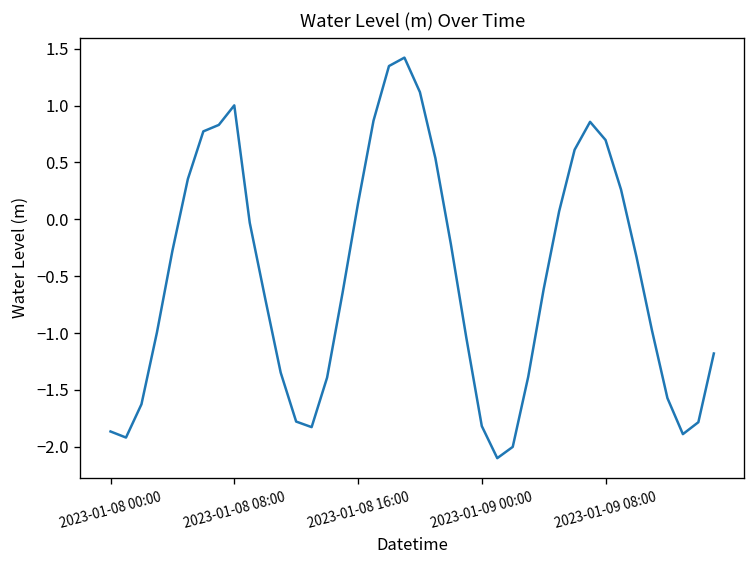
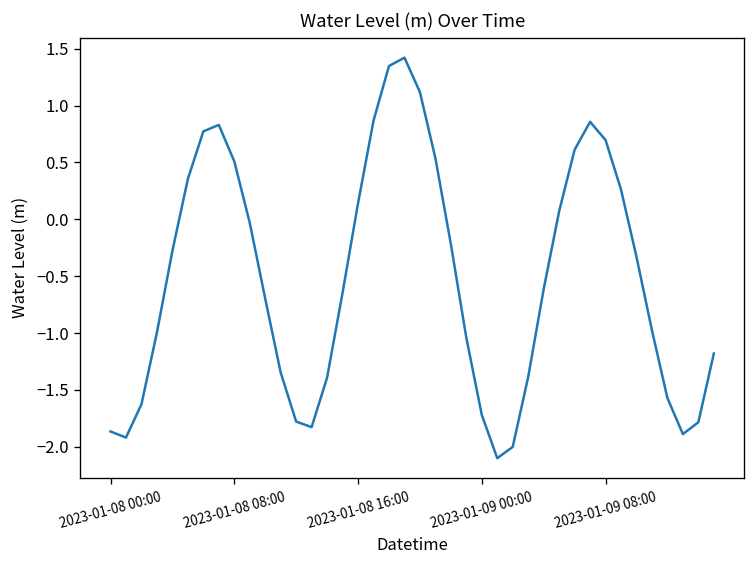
  {
    "2023-01-08 00:00": -1.9,
-   "2023-01-08 08:00": 1.0,
+   "2023-01-08 08:00": 0.5,
    "2023-01-08 16:00": 0.1,
-   "2023-01-09 00:00": -1.8,
+   "2023-01-09 00:00": -1.7,
    "2023-01-09 08:00": 0.7
  }
